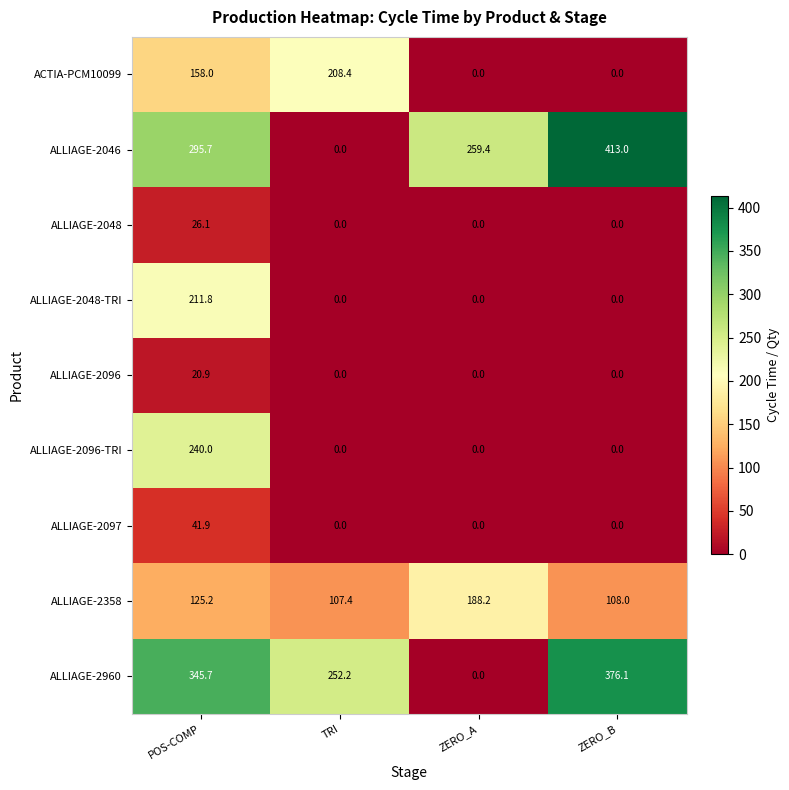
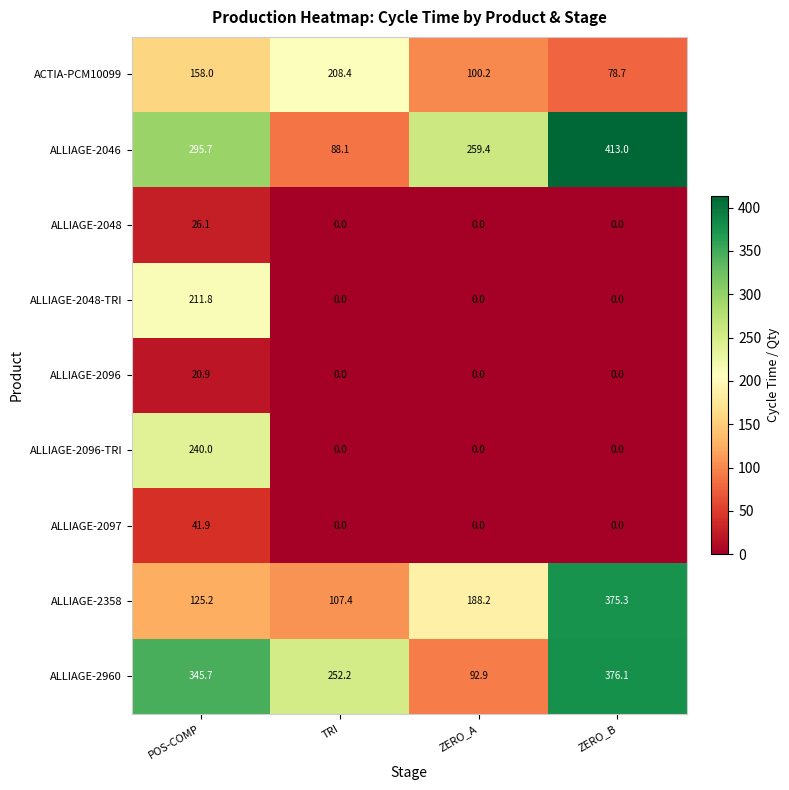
  {
    "ACTIA-PCM10099": {
      "POS-COMP": 158.0,
      "TRI": 208.4,
-     "ZERO_A": 0.0,
-     "ZERO_B": 0.0
+     "ZERO_A": 100.2,
+     "ZERO_B": 78.7
    },
    "ALLIAGE-2046": {
      "POS-COMP": 295.7,
-     "TRI": 0.0,
+     "TRI": 88.1,
      "ZERO_A": 259.4,
      "ZERO_B": 413.0
    },
    "ALLIAGE-2048": {
      "POS-COMP": 26.1,
      "TRI": 0.0,
      "ZERO_A": 0.0,
      "ZERO_B": 0.0
    },
    "ALLIAGE-2048-TRI": {
      "POS-COMP": 211.8,
      "TRI": 0.0,
      "ZERO_A": 0.0,
      "ZERO_B": 0.0
    },
    "ALLIAGE-2096": {
      "POS-COMP": 20.9,
      "TRI": 0.0,
      "ZERO_A": 0.0,
      "ZERO_B": 0.0
    },
    "ALLIAGE-2096-TRI": {
      "POS-COMP": 240.0,
      "TRI": 0.0,
      "ZERO_A": 0.0,
      "ZERO_B": 0.0
    },
    "ALLIAGE-2097": {
      "POS-COMP": 41.9,
      "TRI": 0.0,
      "ZERO_A": 0.0,
      "ZERO_B": 0.0
    },
    "ALLIAGE-2358": {
      "POS-COMP": 125.2,
      "TRI": 107.4,
      "ZERO_A": 188.2,
-     "ZERO_B": 108.0
+     "ZERO_B": 375.3
    },
    "ALLIAGE-2960": {
      "POS-COMP": 345.7,
      "TRI": 252.2,
-     "ZERO_A": 0.0,
+     "ZERO_A": 92.9,
      "ZERO_B": 376.1
    }
  }
